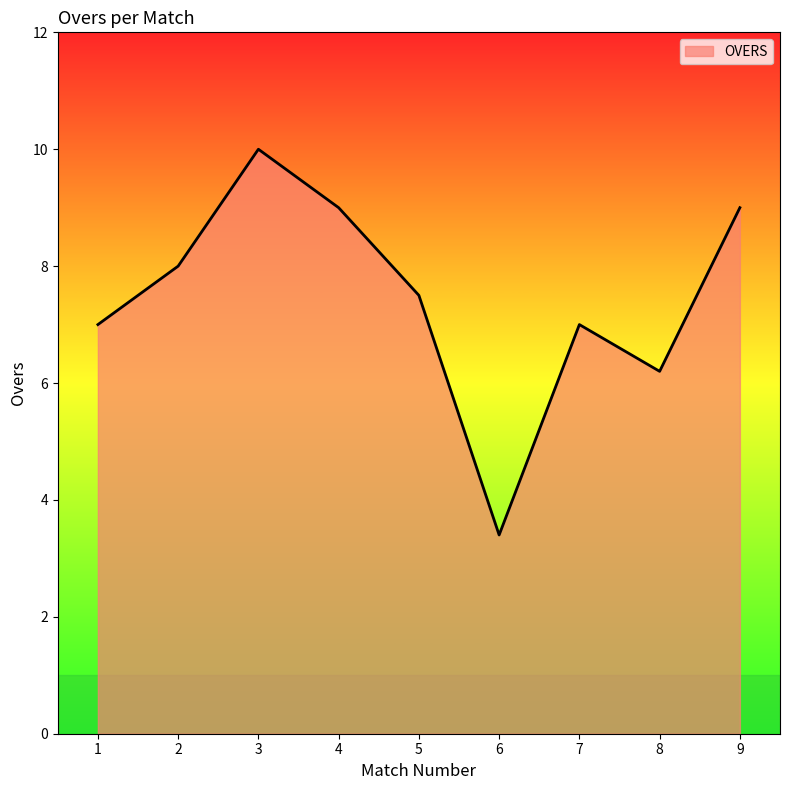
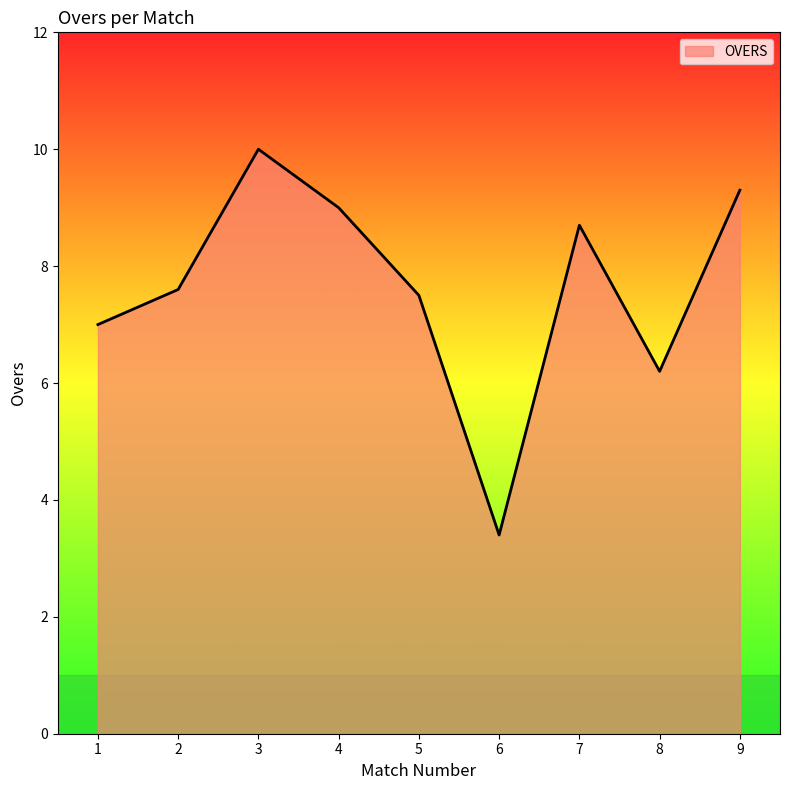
  {
    "1": 7.0,
-   "2": 8.0,
+   "2": 7.6,
    "3": 10.0,
    "4": 9.0,
    "5": 7.5,
    "6": 3.4,
-   "7": 7.0,
+   "7": 8.7,
    "8": 6.2,
-   "9": 9.0
+   "9": 9.3
  }
